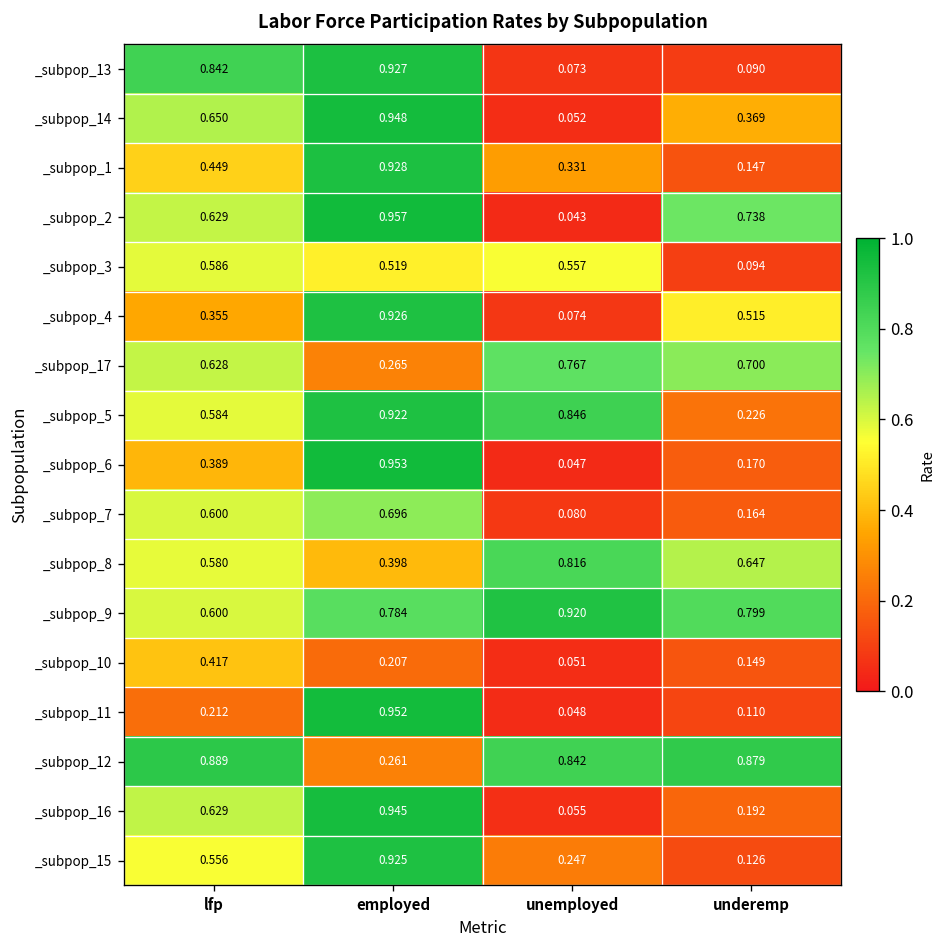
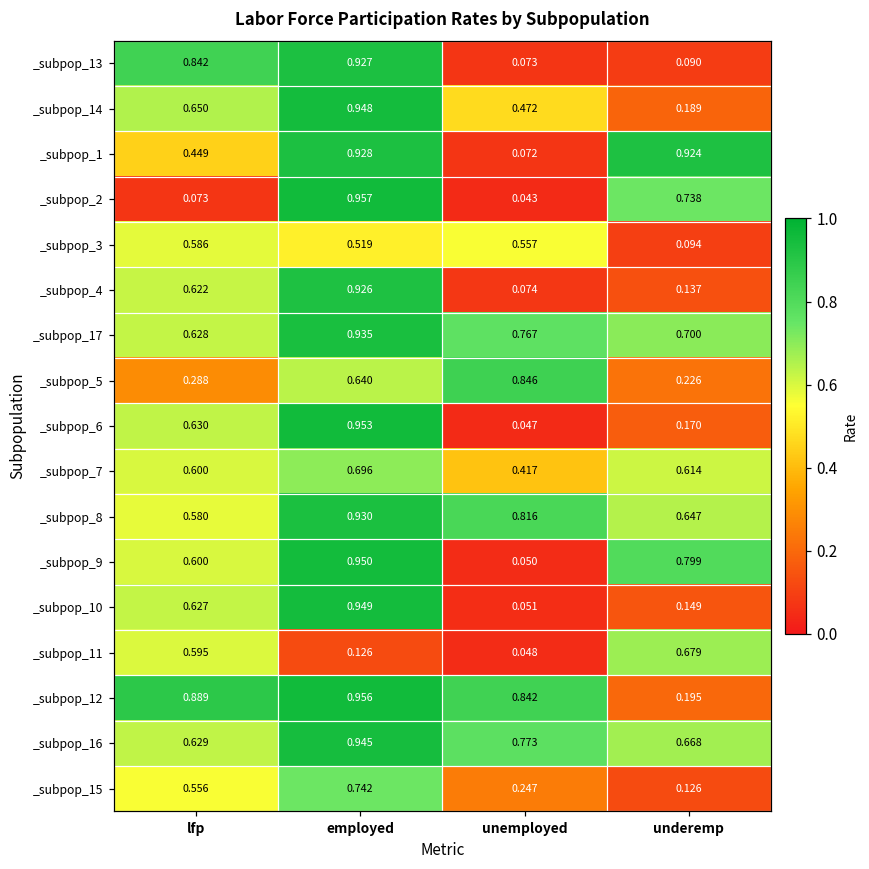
  {
    "_subpop_13": {
      "lfp": 0.842,
      "employed": 0.927,
      "unemployed": 0.073,
      "underemp": 0.090
    },
    "_subpop_14": {
      "lfp": 0.650,
      "employed": 0.948,
-     "unemployed": 0.052,
-     "underemp": 0.369
+     "unemployed": 0.472,
+     "underemp": 0.189
    },
    "_subpop_1": {
      "lfp": 0.449,
      "employed": 0.928,
-     "unemployed": 0.331,
-     "underemp": 0.147
+     "unemployed": 0.072,
+     "underemp": 0.924
    },
    "_subpop_2": {
-     "lfp": 0.629,
+     "lfp": 0.073,
      "employed": 0.957,
      "unemployed": 0.043,
      "underemp": 0.738
    },
    "_subpop_3": {
      "lfp": 0.586,
      "employed": 0.519,
      "unemployed": 0.557,
      "underemp": 0.094
    },
    "_subpop_4": {
-     "lfp": 0.355,
+     "lfp": 0.622,
      "employed": 0.926,
      "unemployed": 0.074,
-     "underemp": 0.515
+     "underemp": 0.137
    },
    "_subpop_17": {
      "lfp": 0.628,
-     "employed": 0.265,
+     "employed": 0.935,
      "unemployed": 0.767,
      "underemp": 0.700
    },
    "_subpop_5": {
-     "lfp": 0.584,
-     "employed": 0.922,
+     "lfp": 0.288,
+     "employed": 0.640,
      "unemployed": 0.846,
      "underemp": 0.226
    },
    "_subpop_6": {
-     "lfp": 0.389,
+     "lfp": 0.630,
      "employed": 0.953,
      "unemployed": 0.047,
      "underemp": 0.170
    },
    "_subpop_7": {
      "lfp": 0.600,
      "employed": 0.696,
-     "unemployed": 0.080,
-     "underemp": 0.164
+     "unemployed": 0.417,
+     "underemp": 0.614
    },
    "_subpop_8": {
      "lfp": 0.580,
-     "employed": 0.398,
+     "employed": 0.930,
      "unemployed": 0.816,
      "underemp": 0.647
    },
    "_subpop_9": {
      "lfp": 0.600,
-     "employed": 0.784,
-     "unemployed": 0.920,
+     "employed": 0.950,
+     "unemployed": 0.050,
      "underemp": 0.799
    },
    "_subpop_10": {
-     "lfp": 0.417,
-     "employed": 0.207,
+     "lfp": 0.627,
+     "employed": 0.949,
      "unemployed": 0.051,
      "underemp": 0.149
    },
    "_subpop_11": {
-     "lfp": 0.212,
-     "employed": 0.952,
+     "lfp": 0.595,
+     "employed": 0.126,
      "unemployed": 0.048,
-     "underemp": 0.110
+     "underemp": 0.679
    },
    "_subpop_12": {
      "lfp": 0.889,
-     "employed": 0.261,
+     "employed": 0.956,
      "unemployed": 0.842,
-     "underemp": 0.879
+     "underemp": 0.195
    },
    "_subpop_16": {
      "lfp": 0.629,
      "employed": 0.945,
-     "unemployed": 0.055,
-     "underemp": 0.192
+     "unemployed": 0.773,
+     "underemp": 0.668
    },
    "_subpop_15": {
      "lfp": 0.556,
-     "employed": 0.925,
+     "employed": 0.742,
      "unemployed": 0.247,
      "underemp": 0.126
    }
  }
